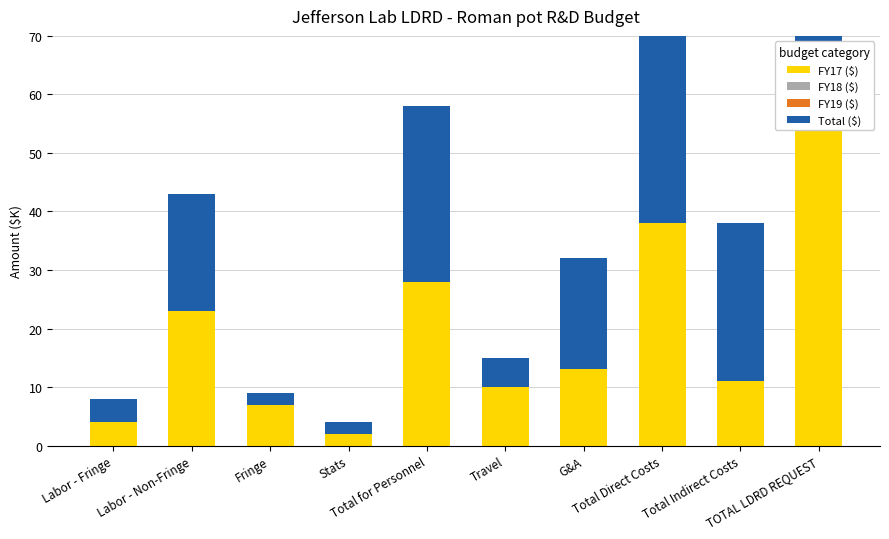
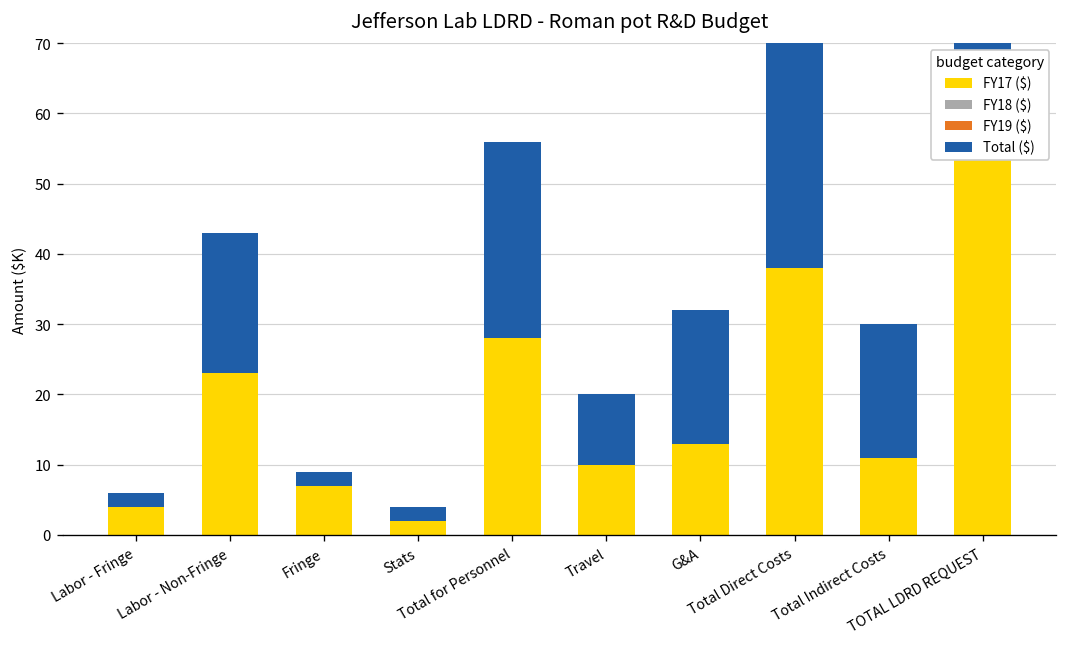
  {
    "FY19 ($)": {
      "Labor - Fringe": 4,
      "Labor - Non-Fringe": 23,
      "Fringe": 7,
      "Stats": 2,
      "Total for Personnel": 28,
      "Travel": 10,
      "G&A": 13,
      "Total Direct Costs": 38,
      "Total Indirect Costs": 11
    },
    "Total ($)": {
-     "Labor - Fringe": 4,
+     "Labor - Fringe": 2,
      "Labor - Non-Fringe": 20,
      "Fringe": 2,
      "Stats": 2,
-     "Total for Personnel": 30,
-     "Travel": 5,
+     "Total for Personnel": 28,
+     "Travel": 10,
      "G&A": 19,
-     "Total Indirect Costs": 27
+     "Total Indirect Costs": 19
    }
  }
